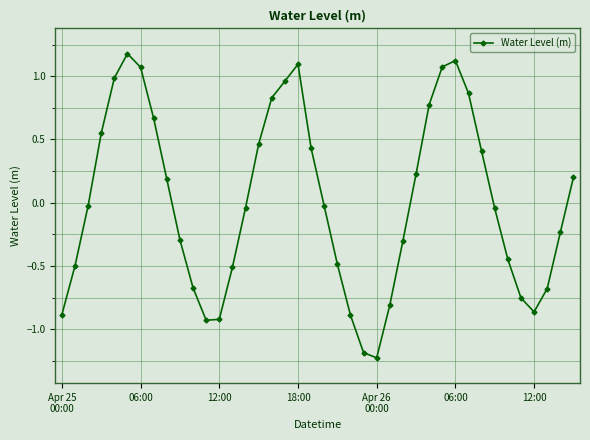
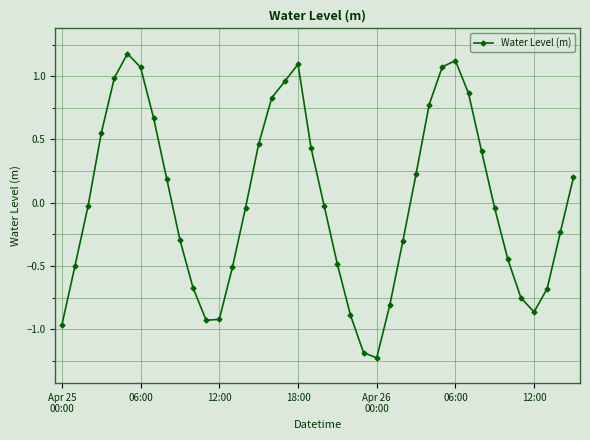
  {
-   "Apr 25 00:00": -0.89,
+   "Apr 25 00:00": -0.97,
    "18:00": 1.09,
    "Apr 26 00:00": -1.23
  }
